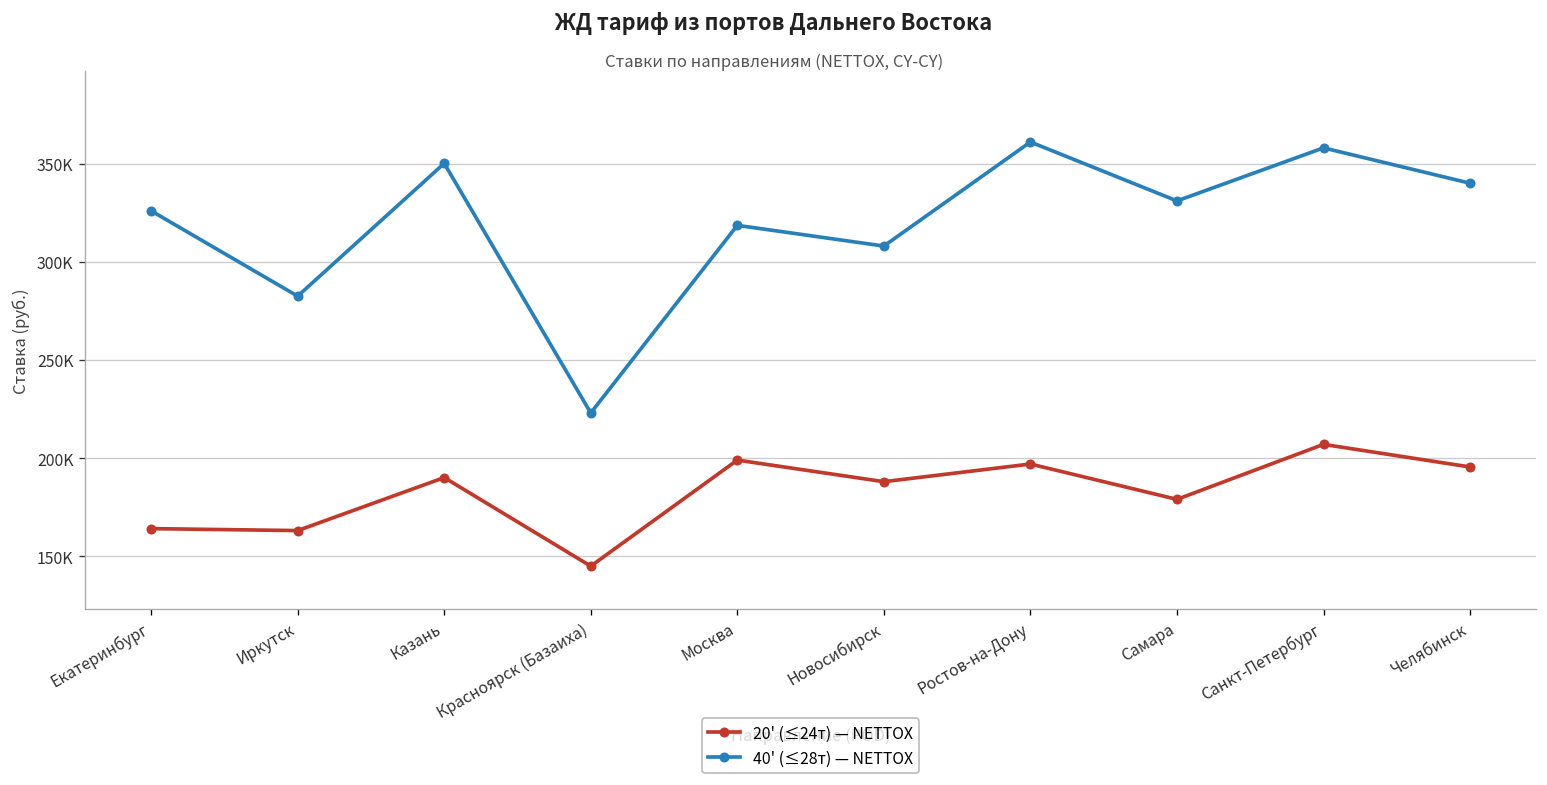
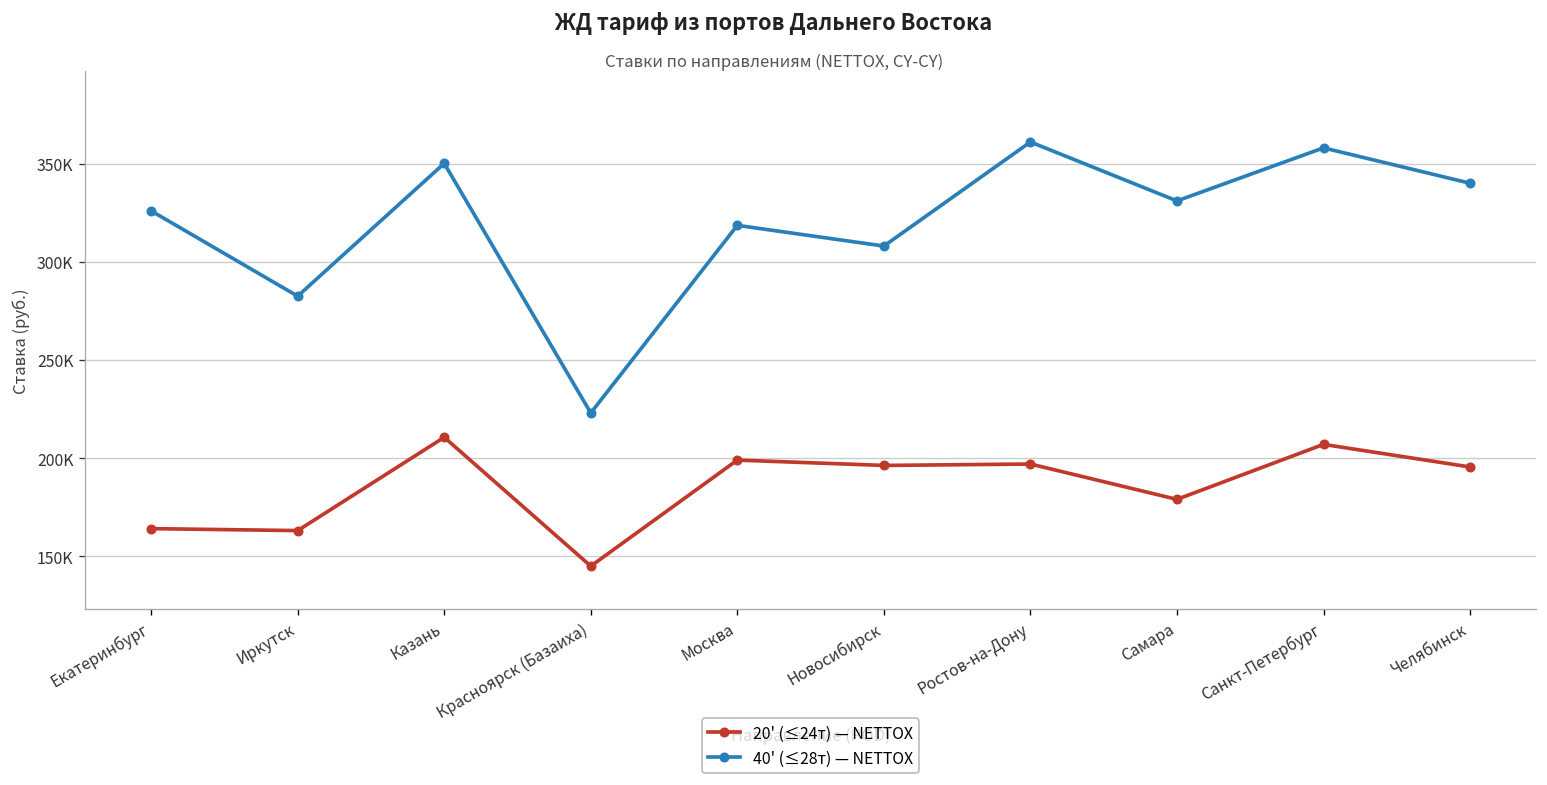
  {
    "20' (≤24т) — NETTOX": {
      "Екатеринбург": 164000,
      "Иркутск": 163000,
-     "Казань": 190000,
+     "Казань": 211000,
      "Красноярск (Базаиха)": 145000,
      "Москва": 199000,
-     "Новосибирск": 188000,
+     "Новосибирск": 196000,
      "Ростов-на-Дону": 197000,
      "Самара": 179000,
      "Санкт-Петербург": 207000,
      "Челябинск": 196000
    },
    "40' (≤28т) — NETTOX": {
      "Екатеринбург": 326000,
      "Иркутск": 282000,
      "Казань": 350000,
      "Красноярск (Базаиха)": 223000,
      "Москва": 319000,
      "Новосибирск": 308000,
      "Ростов-на-Дону": 361000,
      "Самара": 331000,
      "Санкт-Петербург": 358000,
      "Челябинск": 340000
    }
  }
